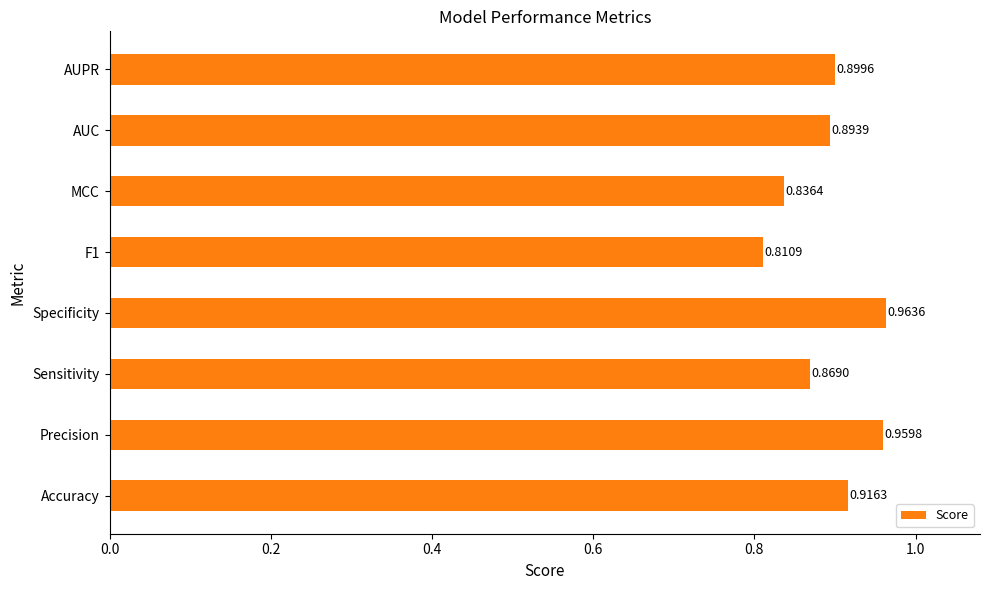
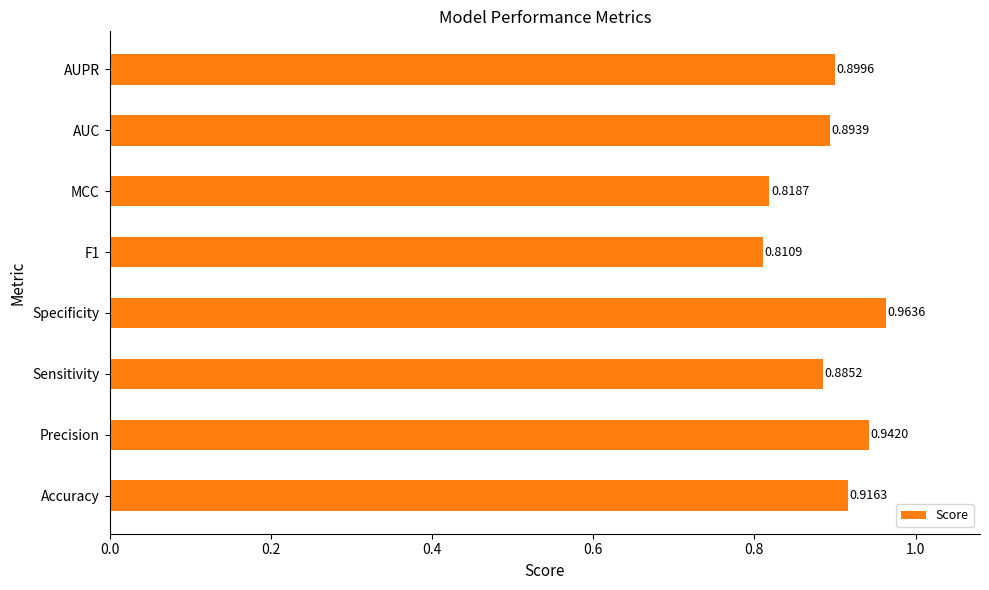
  {
    "AUPR": 0.8996,
    "AUC": 0.8939,
-   "MCC": 0.8364,
+   "MCC": 0.8187,
    "F1": 0.8109,
    "Specificity": 0.9636,
-   "Sensitivity": 0.8690,
-   "Precision": 0.9598,
+   "Sensitivity": 0.8852,
+   "Precision": 0.9420,
    "Accuracy": 0.9163
  }
